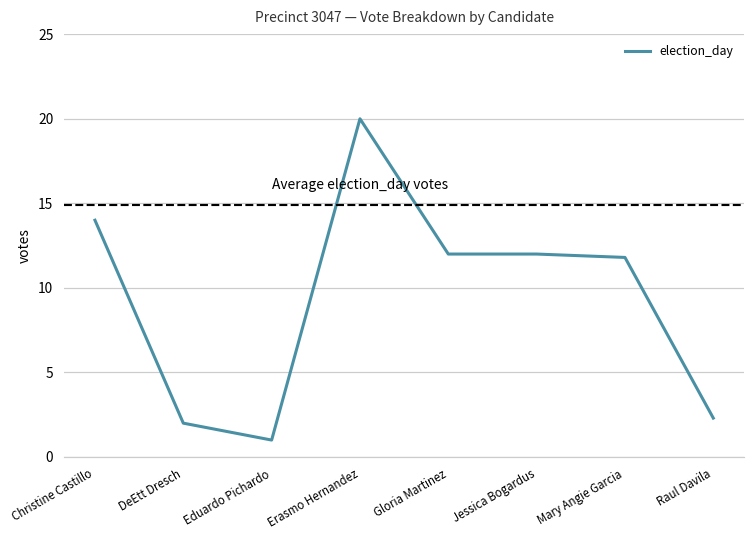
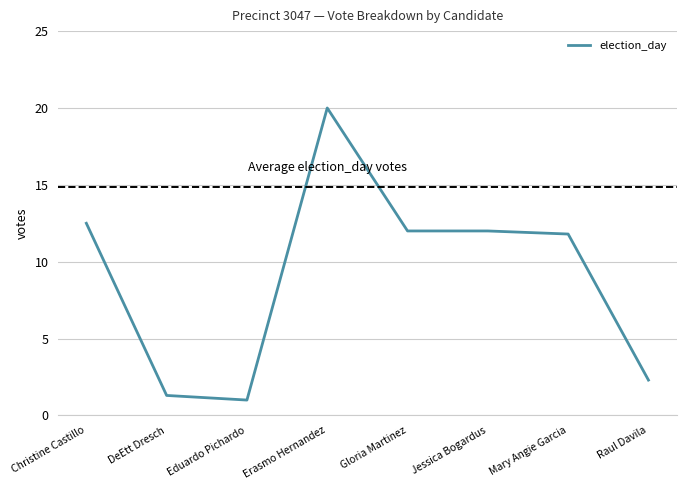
  {
-   "Christine Castillo": 14.0,
-   "DeEtt Dresch": 2.0,
+   "Christine Castillo": 12.5,
+   "DeEtt Dresch": 1.3,
    "Eduardo Pichardo": 1.0,
    "Erasmo Hernandez": 20.0,
    "Gloria Martinez": 12.0,
    "Jessica Bogardus": 12.0,
    "Mary Angie Garcia": 11.8,
    "Raul Davila": 2.3
  }
